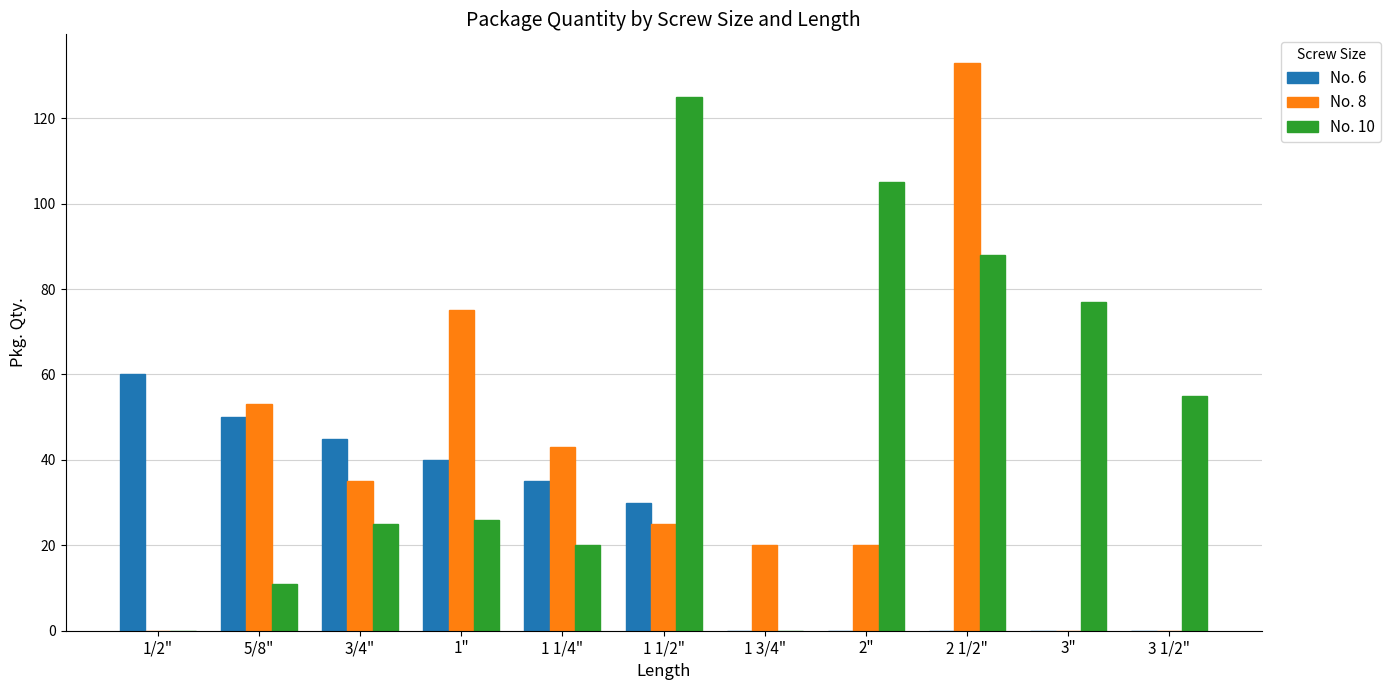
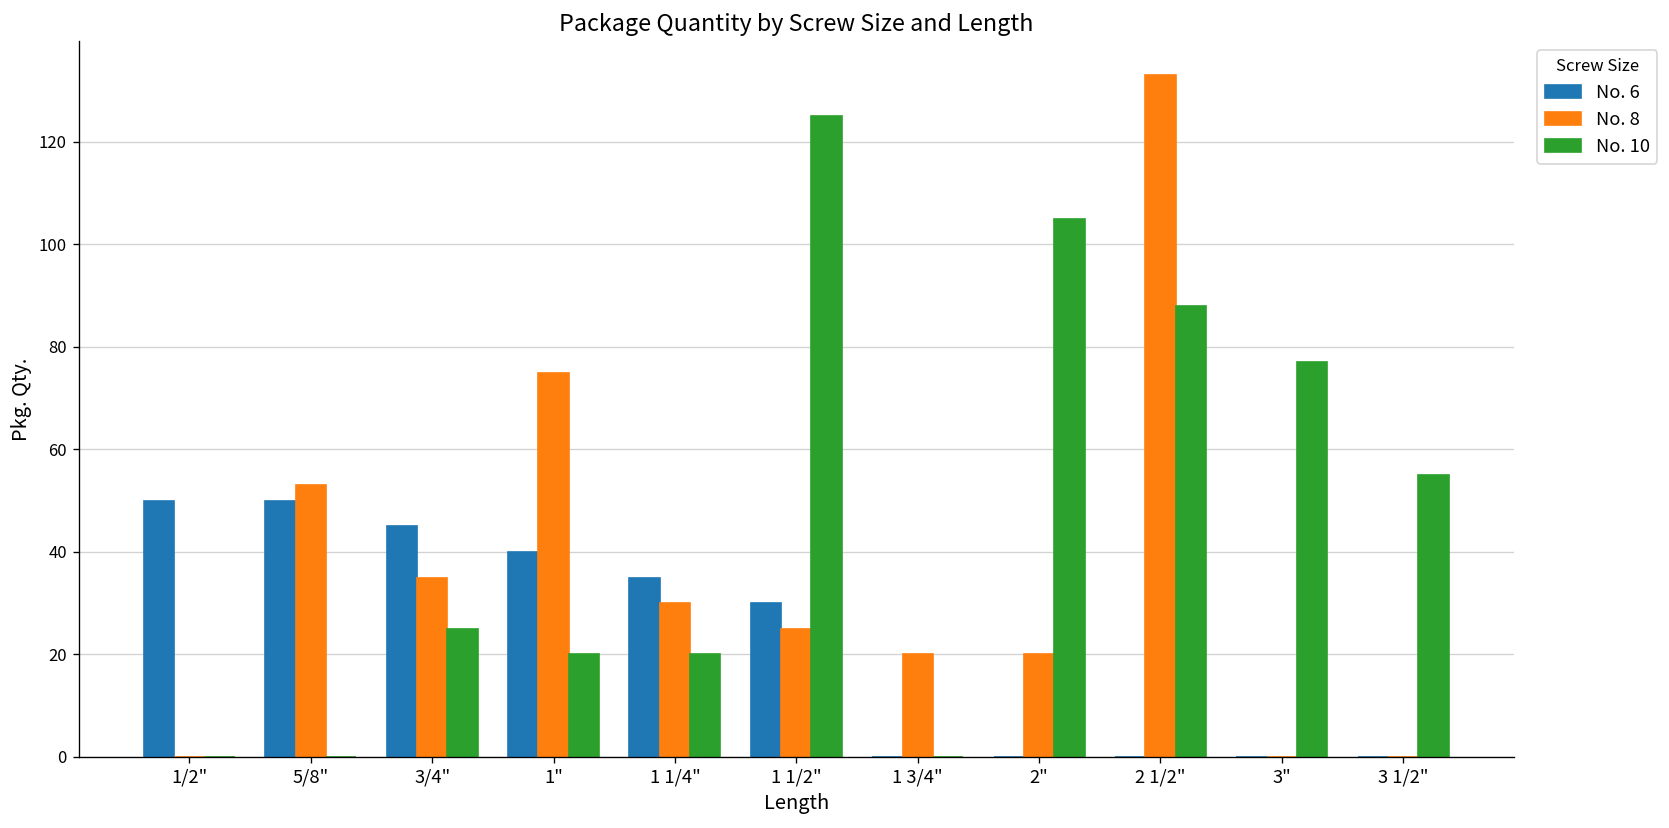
  {
    "No. 6": {
-     "1/2\"": 60,
+     "1/2\"": 50,
      "5/8\"": 50,
      "3/4\"": 45,
      "1\"": 40,
      "1 1/4\"": 35,
      "1 1/2\"": 30,
      "1 3/4\"": 0,
      "2\"": 0,
      "2 1/2\"": 0,
      "3\"": 0,
      "3 1/2\"": 0
    },
    "No. 8": {
      "1/2\"": 0,
      "5/8\"": 53,
      "3/4\"": 35,
      "1\"": 75,
-     "1 1/4\"": 43,
+     "1 1/4\"": 30,
      "1 1/2\"": 25,
      "1 3/4\"": 20,
      "2\"": 20,
      "2 1/2\"": 133,
      "3\"": 0,
      "3 1/2\"": 0
    },
    "No. 10": {
      "1/2\"": 0,
-     "5/8\"": 11,
+     "5/8\"": 0,
      "3/4\"": 25,
-     "1\"": 26,
+     "1\"": 20,
      "1 1/4\"": 20,
      "1 1/2\"": 125,
      "1 3/4\"": 0,
      "2\"": 105,
      "2 1/2\"": 88,
      "3\"": 77,
      "3 1/2\"": 55
    }
  }
